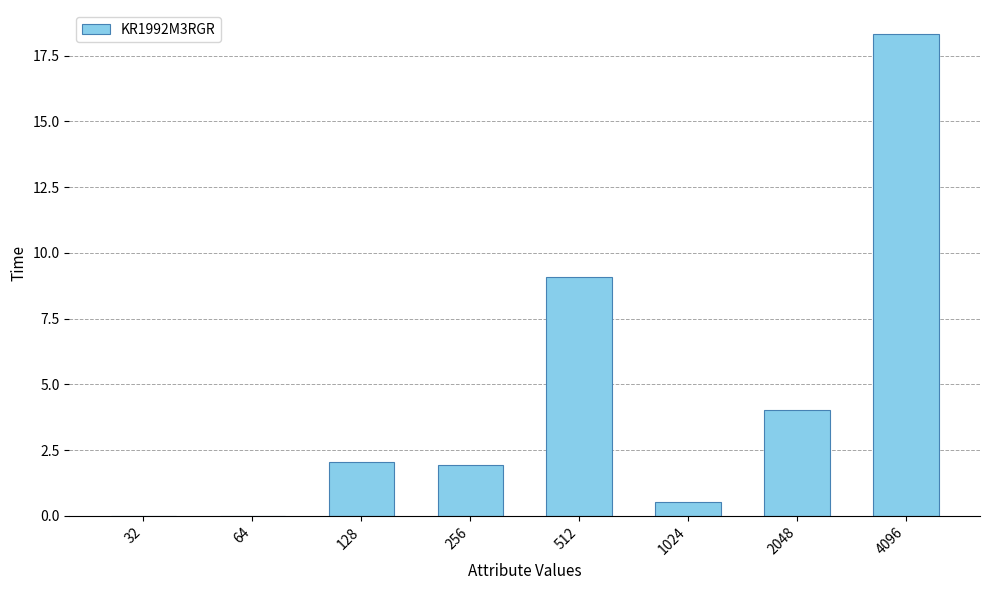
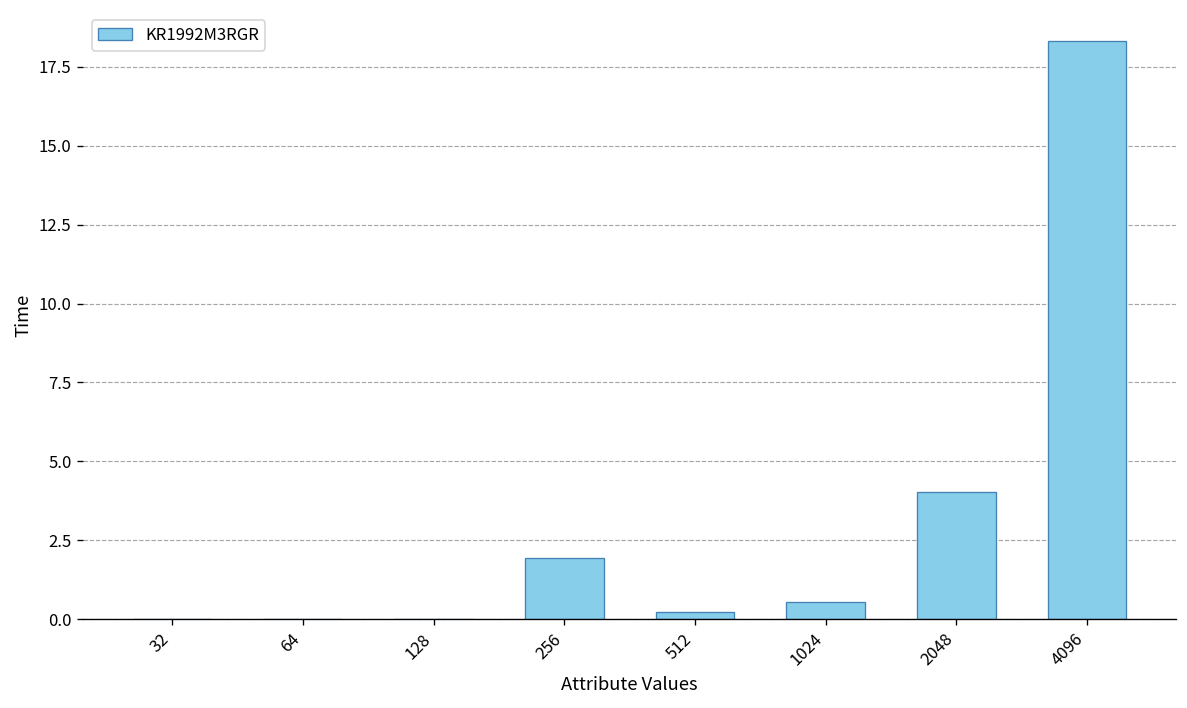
  {
-   "128": 2.0,
+   "128": 0.0,
    "256": 2.0,
-   "512": 9.1,
+   "512": 0.2,
    "1024": 0.5,
    "2048": 4.0,
    "4096": 18.3
  }
